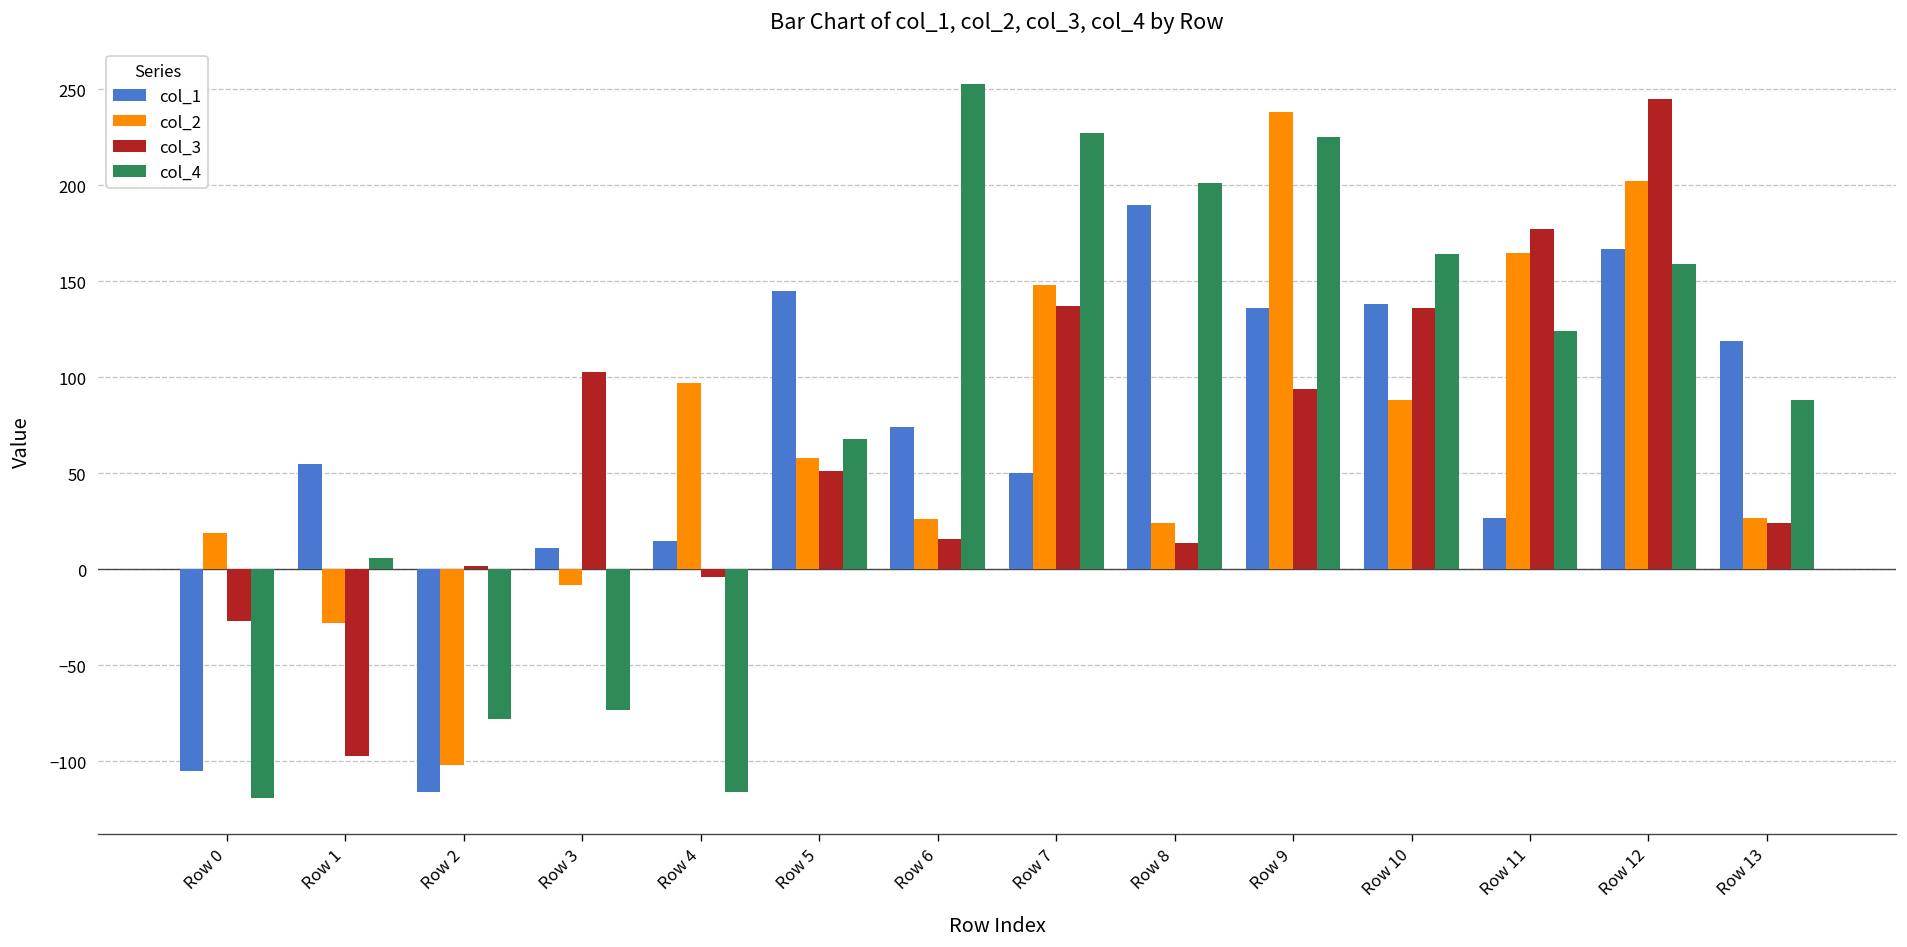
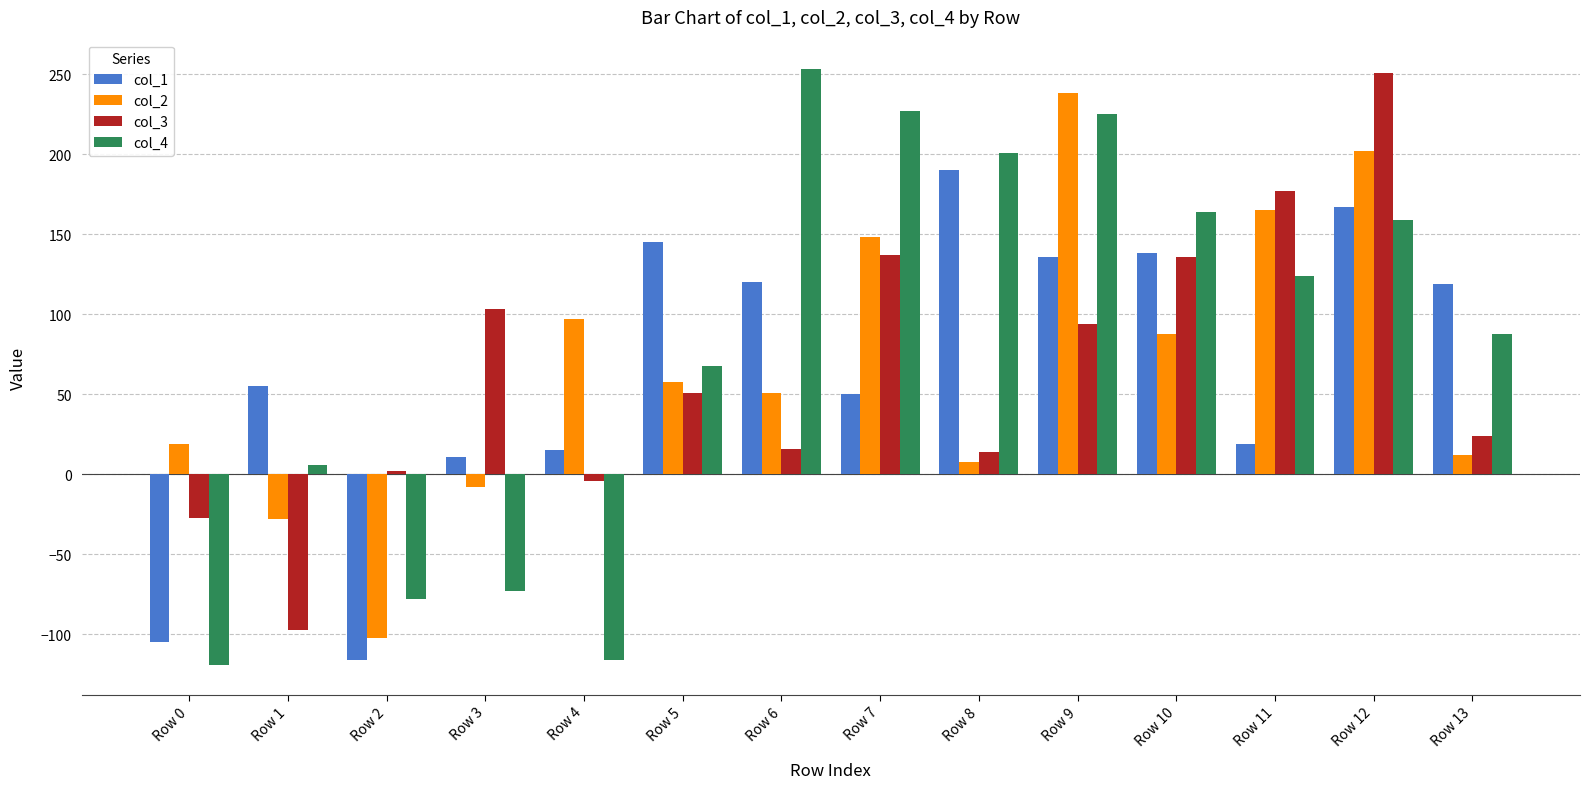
  {
    "col_1": {
      "Row 0": -105,
      "Row 1": 55,
      "Row 2": -116,
      "Row 3": 11,
      "Row 4": 15,
      "Row 5": 145,
-     "Row 6": 74,
+     "Row 6": 120,
      "Row 7": 50,
      "Row 8": 190,
      "Row 9": 136,
      "Row 10": 138,
-     "Row 11": 27,
+     "Row 11": 19,
      "Row 12": 167,
      "Row 13": 119
    },
    "col_2": {
      "Row 0": 19,
      "Row 1": -28,
      "Row 2": -102,
      "Row 3": -8,
      "Row 4": 97,
      "Row 5": 58,
-     "Row 6": 26,
+     "Row 6": 51,
      "Row 7": 148,
-     "Row 8": 24,
+     "Row 8": 8,
      "Row 9": 238,
      "Row 10": 88,
      "Row 11": 165,
      "Row 12": 202,
-     "Row 13": 27
+     "Row 13": 12
    },
    "col_3": {
      "Row 0": -27,
      "Row 1": -97,
      "Row 2": 2,
      "Row 3": 103,
      "Row 4": -4,
      "Row 5": 51,
      "Row 6": 16,
      "Row 7": 137,
      "Row 8": 14,
      "Row 9": 94,
      "Row 10": 136,
      "Row 11": 177,
-     "Row 12": 245,
+     "Row 12": 251,
      "Row 13": 24
    },
    "col_4": {
      "Row 0": -119,
      "Row 1": 6,
      "Row 2": -78,
      "Row 3": -73,
      "Row 4": -116,
      "Row 5": 68,
      "Row 6": 253,
      "Row 7": 227,
      "Row 8": 201,
      "Row 9": 225,
      "Row 10": 164,
      "Row 11": 124,
      "Row 12": 159,
      "Row 13": 88
    }
  }
